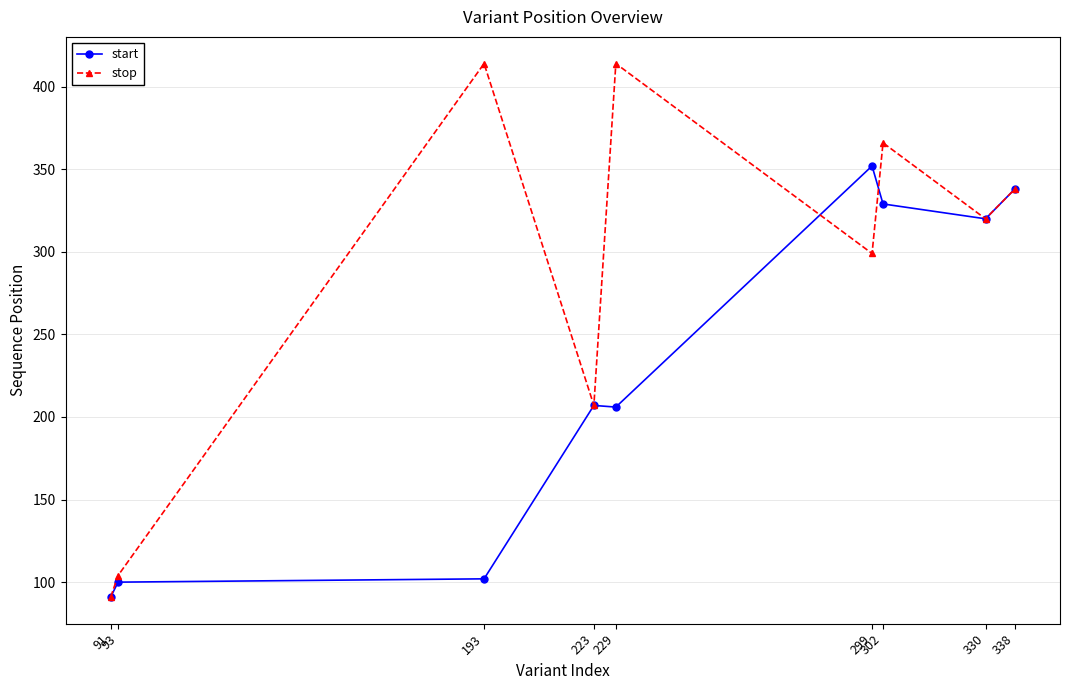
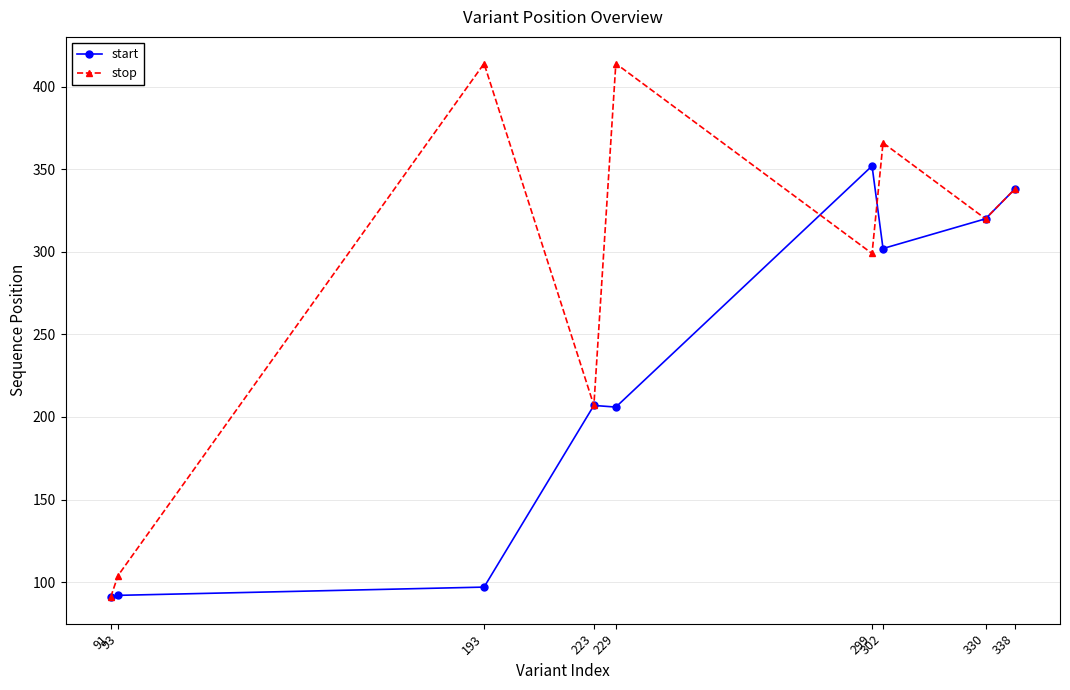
  {
    "start": {
-     "93": 100,
-     "193": 102,
+     "93": 92,
+     "193": 97,
      "229": 206,
      "299": 352,
-     "302": 329
+     "302": 302
    },
    "stop": {
      "93": 104,
      "193": 414,
      "229": 414,
      "299": 299,
      "302": 366
    }
  }
